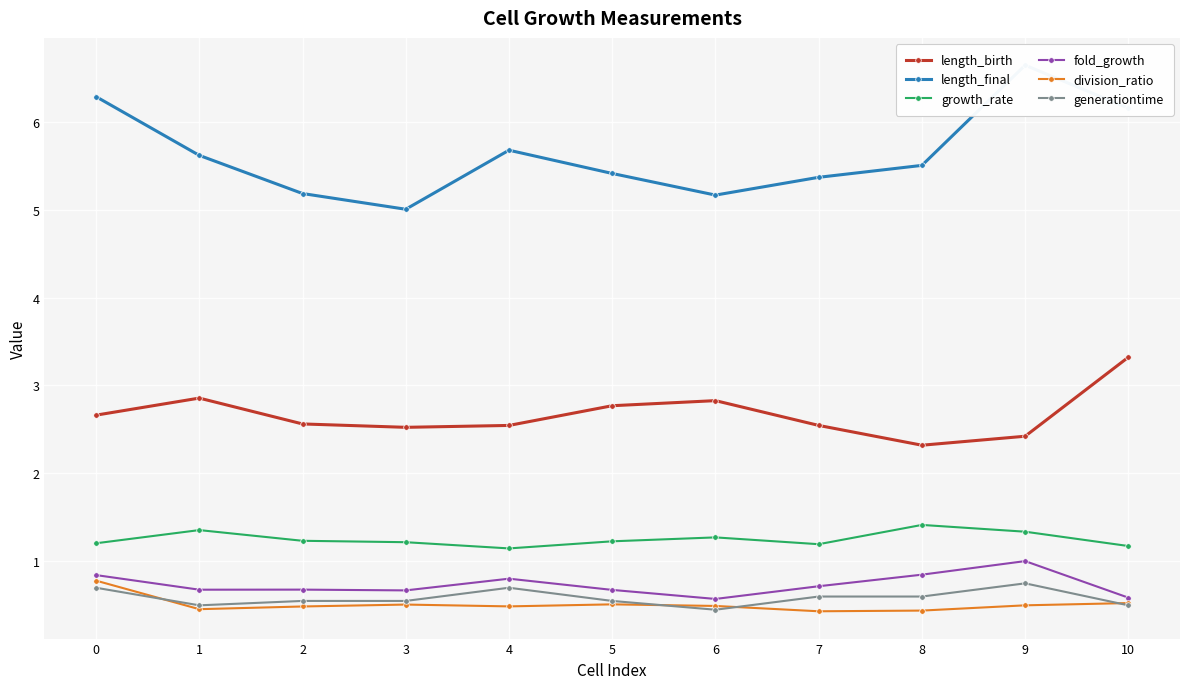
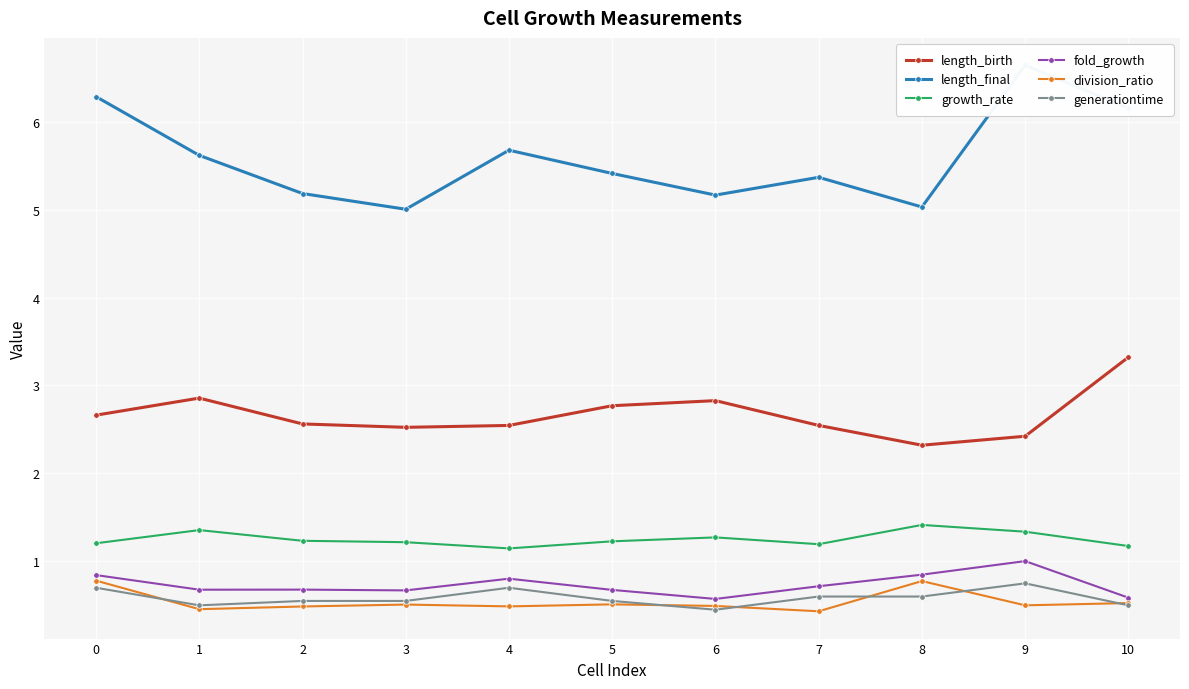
  {
    "length_birth": {
      "0": 2.7,
      "1": 2.9,
      "2": 2.6,
      "3": 2.5,
      "4": 2.5,
      "5": 2.8,
      "6": 2.8,
      "7": 2.5,
      "8": 2.3,
      "9": 2.4,
      "10": 3.3
    },
    "length_final": {
      "0": 6.3,
      "1": 5.6,
      "2": 5.2,
      "3": 5.0,
      "4": 5.7,
      "5": 5.4,
      "6": 5.2,
      "7": 5.4,
-     "8": 5.5
+     "8": 5.0
    },
    "growth_rate": {
      "0": 1.2,
      "1": 1.4,
      "2": 1.2,
      "3": 1.2,
      "4": 1.1,
      "5": 1.2,
      "6": 1.3,
      "7": 1.2,
      "8": 1.4,
      "9": 1.3,
      "10": 1.2
    },
    "fold_growth": {
      "0": 0.8,
      "1": 0.7,
      "2": 0.7,
      "3": 0.7,
      "4": 0.8,
      "5": 0.7,
      "6": 0.6,
      "7": 0.7,
      "8": 0.8,
      "9": 1.0,
      "10": 0.6
    },
    "division_ratio": {
      "0": 0.8,
      "1": 0.5,
      "2": 0.5,
      "3": 0.5,
      "4": 0.5,
      "5": 0.5,
      "6": 0.5,
      "7": 0.4,
-     "8": 0.4,
+     "8": 0.8,
      "9": 0.5
    },
    "generationtime": {
      "0": 0.7,
      "1": 0.5,
      "2": 0.6,
      "3": 0.6,
      "4": 0.7,
      "5": 0.5,
      "6": 0.4,
      "7": 0.6,
      "8": 0.6,
      "9": 0.8
    }
  }
